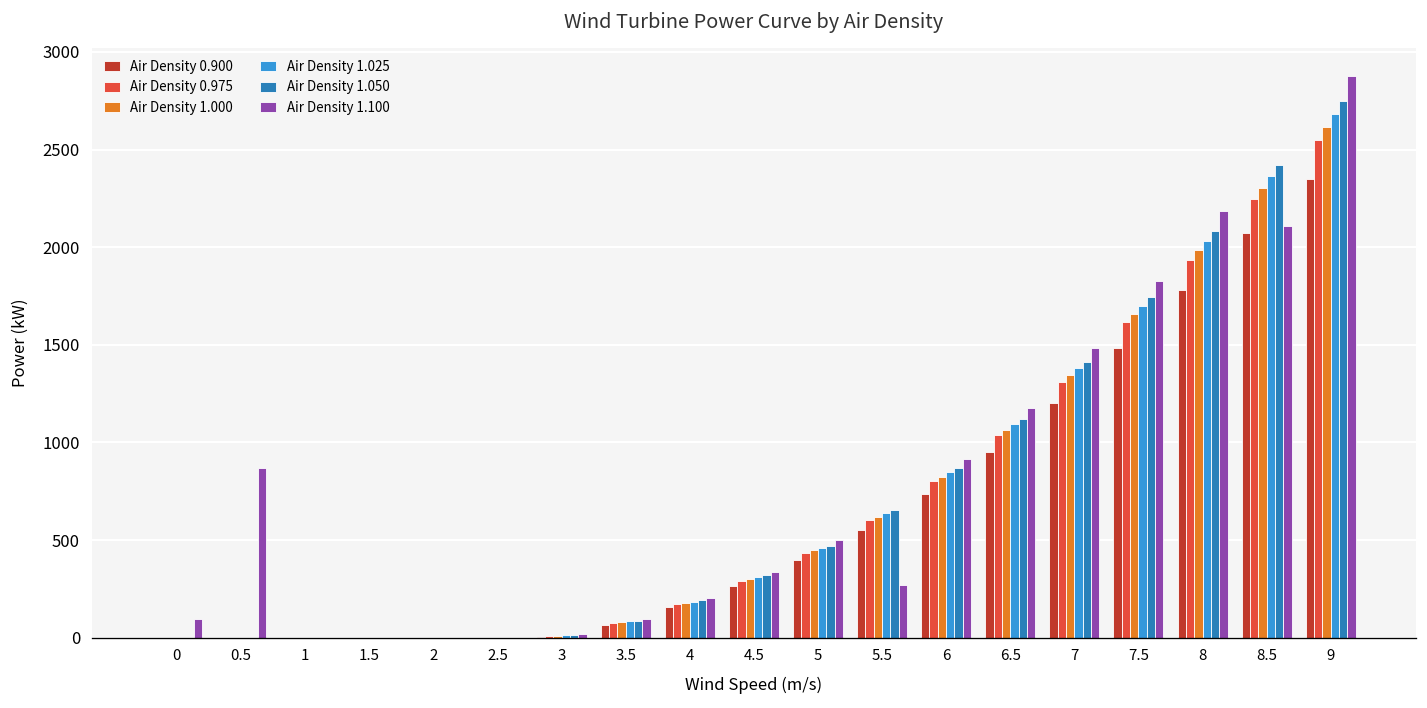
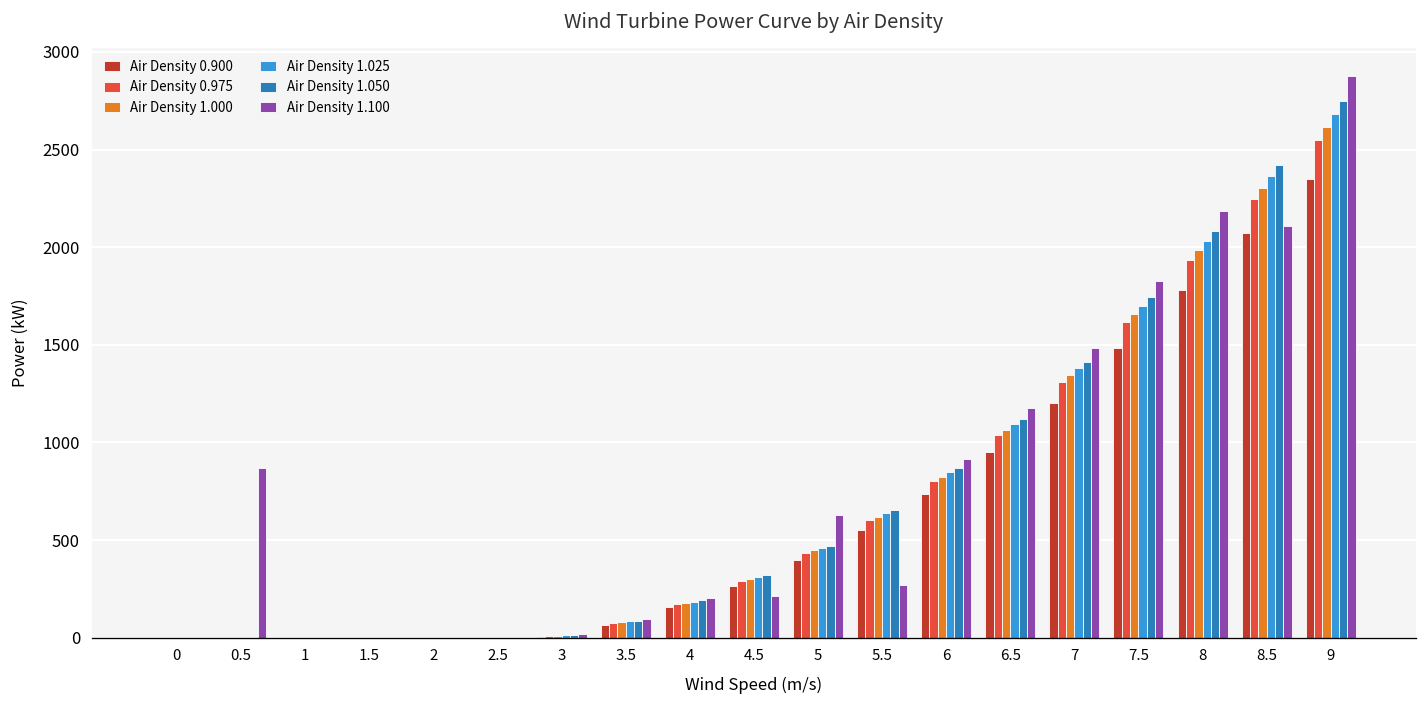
  {
    "Air Density 1.100": {
-     "0": 100,
+     "0": 0,
      "0.5": 870,
      "1": 0,
      "1.5": 0,
      "2": 0,
      "2.5": 0,
      "3": 20,
      "3.5": 100,
      "4": 200,
-     "4.5": 340,
-     "5": 500,
+     "4.5": 220,
+     "5": 630,
      "5.5": 270,
      "6": 910,
      "6.5": 1180,
      "7": 1480,
      "7.5": 1830,
      "8": 2190,
      "8.5": 2110,
      "9": 2880
    }
  }
